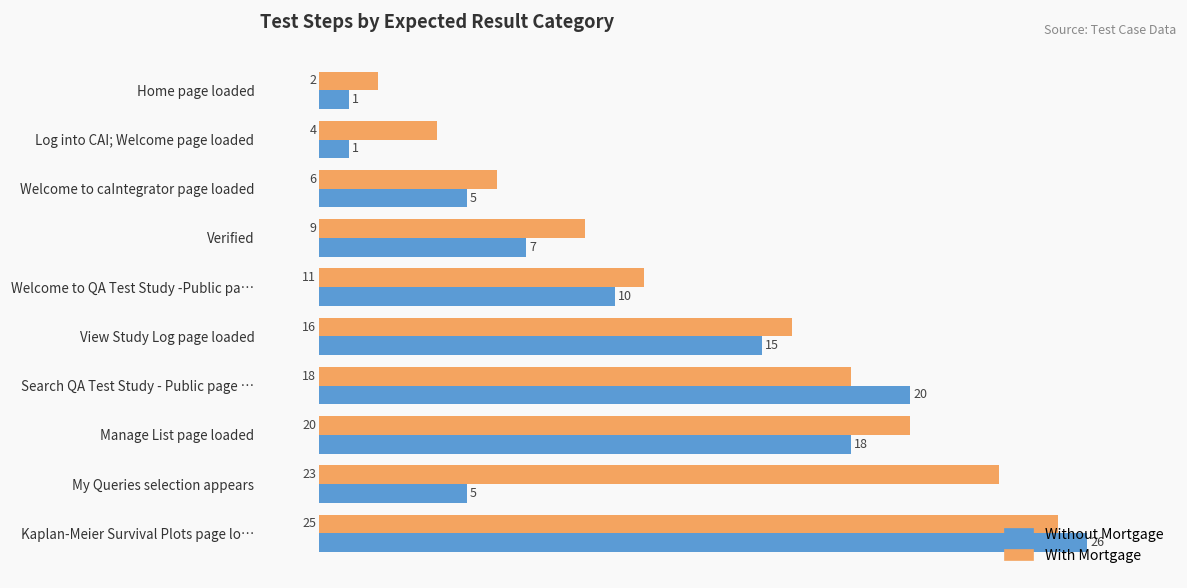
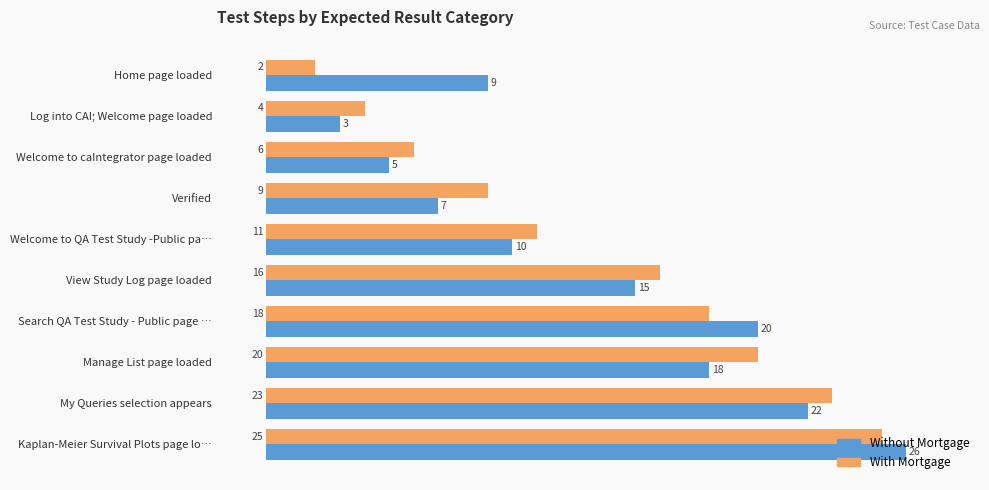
  {
    "Without Mortgage": {
-     "Home page loaded": 1,
-     "Log into CAI; Welcome page loaded": 1,
+     "Home page loaded": 9,
+     "Log into CAI; Welcome page loaded": 3,
      "Welcome to caIntegrator page loaded": 5,
      "Verified": 7,
      "Welcome to QA Test Study -Public pa…": 10,
      "View Study Log page loaded": 15,
      "Search QA Test Study - Public page …": 20,
      "Manage List page loaded": 18,
-     "My Queries selection appears": 5,
+     "My Queries selection appears": 22,
      "Kaplan-Meier Survival Plots page lo…": 26
    }
  }
